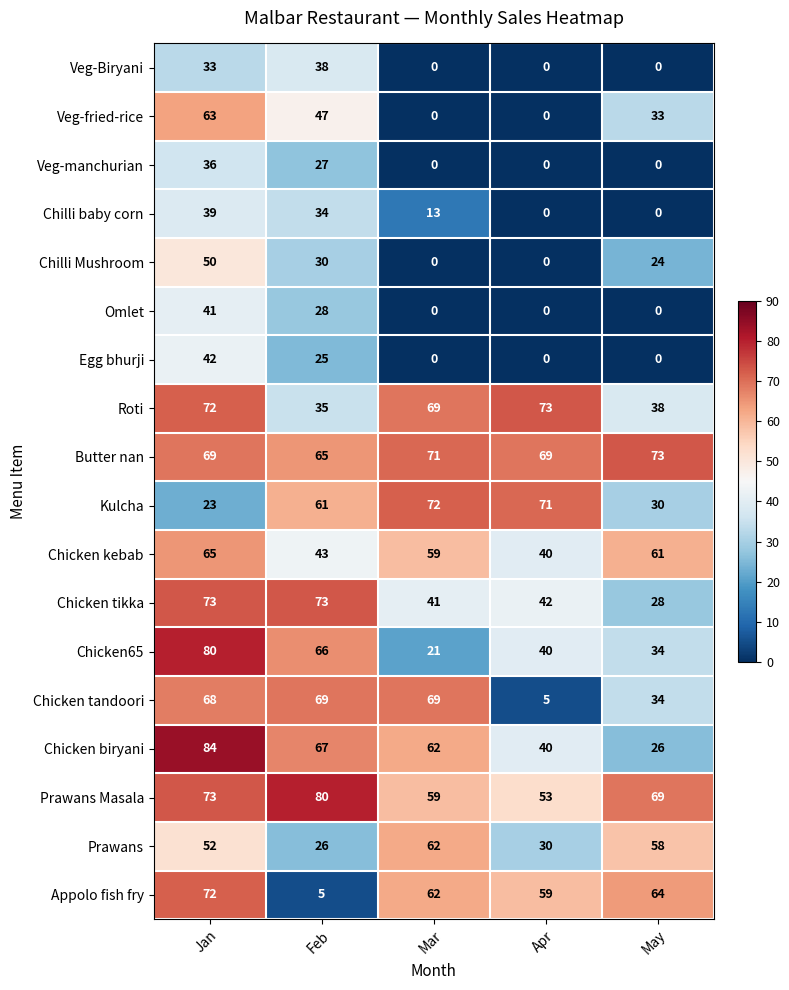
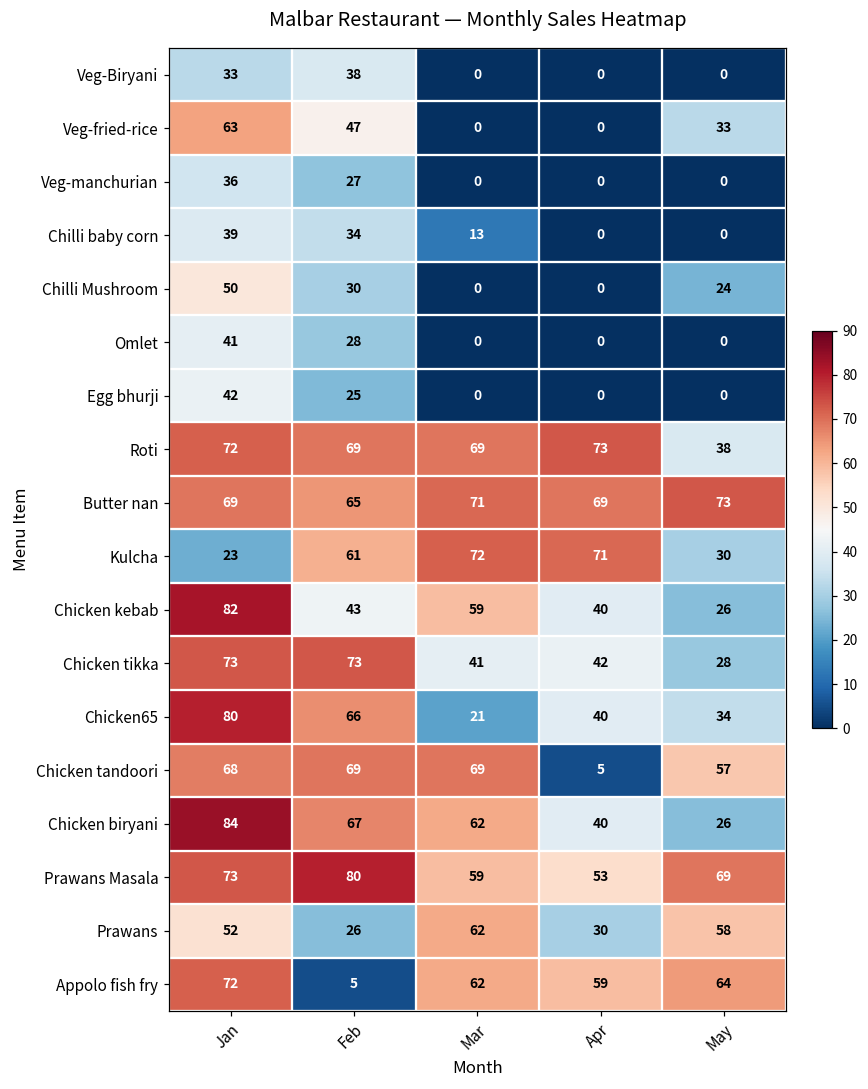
  {
    "Veg-Biryani": {
      "Jan": 33,
      "Feb": 38,
      "Mar": 0,
      "Apr": 0,
      "May": 0
    },
    "Veg-fried-rice": {
      "Jan": 63,
      "Feb": 47,
      "Mar": 0,
      "Apr": 0,
      "May": 33
    },
    "Veg-manchurian": {
      "Jan": 36,
      "Feb": 27,
      "Mar": 0,
      "Apr": 0,
      "May": 0
    },
    "Chilli baby corn": {
      "Jan": 39,
      "Feb": 34,
      "Mar": 13,
      "Apr": 0,
      "May": 0
    },
    "Chilli Mushroom": {
      "Jan": 50,
      "Feb": 30,
      "Mar": 0,
      "Apr": 0,
      "May": 24
    },
    "Omlet": {
      "Jan": 41,
      "Feb": 28,
      "Mar": 0,
      "Apr": 0,
      "May": 0
    },
    "Egg bhurji": {
      "Jan": 42,
      "Feb": 25,
      "Mar": 0,
      "Apr": 0,
      "May": 0
    },
    "Roti": {
      "Jan": 72,
-     "Feb": 35,
+     "Feb": 69,
      "Mar": 69,
      "Apr": 73,
      "May": 38
    },
    "Butter nan": {
      "Jan": 69,
      "Feb": 65,
      "Mar": 71,
      "Apr": 69,
      "May": 73
    },
    "Kulcha": {
      "Jan": 23,
      "Feb": 61,
      "Mar": 72,
      "Apr": 71,
      "May": 30
    },
    "Chicken kebab": {
-     "Jan": 65,
+     "Jan": 82,
      "Feb": 43,
      "Mar": 59,
      "Apr": 40,
-     "May": 61
+     "May": 26
    },
    "Chicken tikka": {
      "Jan": 73,
      "Feb": 73,
      "Mar": 41,
      "Apr": 42,
      "May": 28
    },
    "Chicken65": {
      "Jan": 80,
      "Feb": 66,
      "Mar": 21,
      "Apr": 40,
      "May": 34
    },
    "Chicken tandoori": {
      "Jan": 68,
      "Feb": 69,
      "Mar": 69,
      "Apr": 5,
-     "May": 34
+     "May": 57
    },
    "Chicken biryani": {
      "Jan": 84,
      "Feb": 67,
      "Mar": 62,
      "Apr": 40,
      "May": 26
    },
    "Prawans Masala": {
      "Jan": 73,
      "Feb": 80,
      "Mar": 59,
      "Apr": 53,
      "May": 69
    },
    "Prawans": {
      "Jan": 52,
      "Feb": 26,
      "Mar": 62,
      "Apr": 30,
      "May": 58
    },
    "Appolo fish fry": {
      "Jan": 72,
      "Feb": 5,
      "Mar": 62,
      "Apr": 59,
      "May": 64
    }
  }
